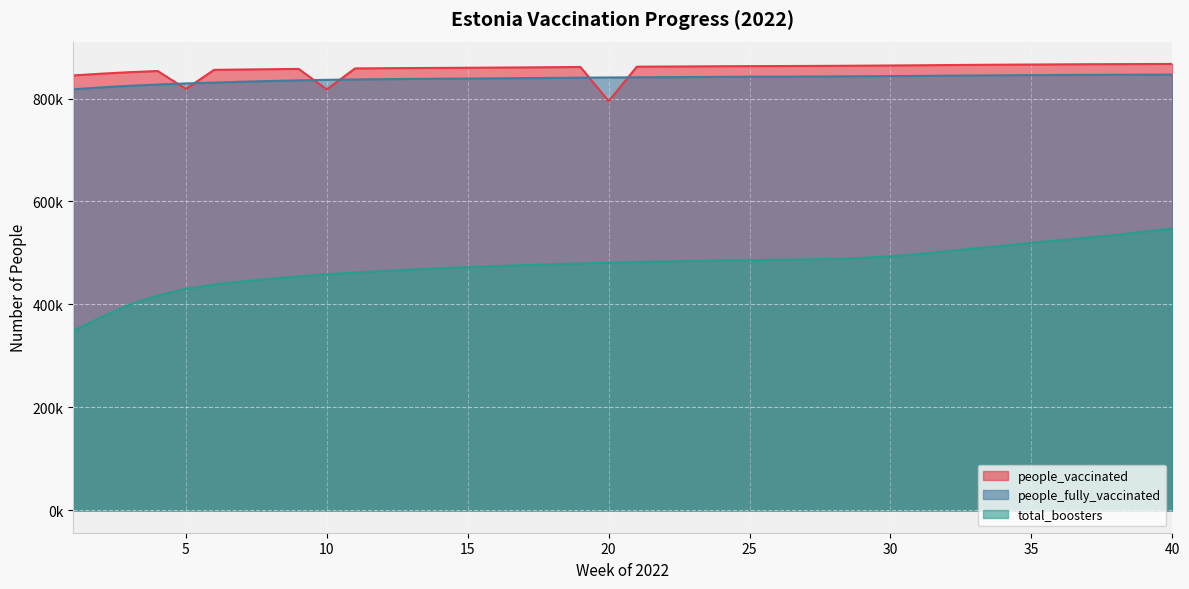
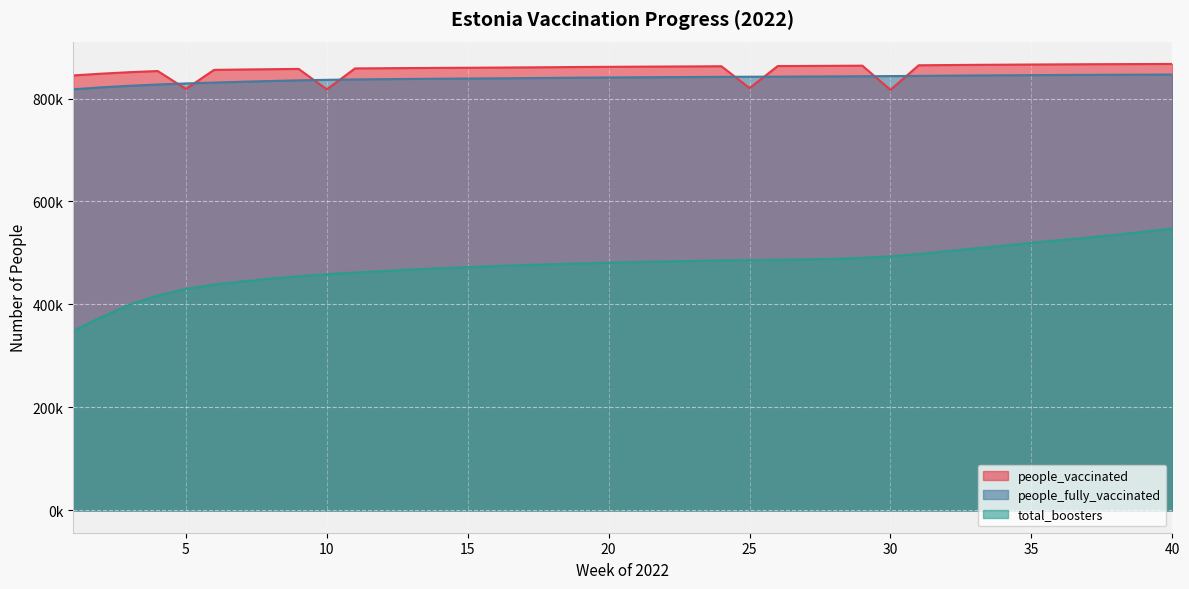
  {
    "people_vaccinated": {
      "5": 820000,
      "10": 820000,
      "15": 860000,
-     "20": 790000,
-     "25": 860000,
-     "30": 860000,
+     "20": 860000,
+     "25": 820000,
+     "30": 820000,
      "35": 870000,
      "40": 870000
    }
  }
